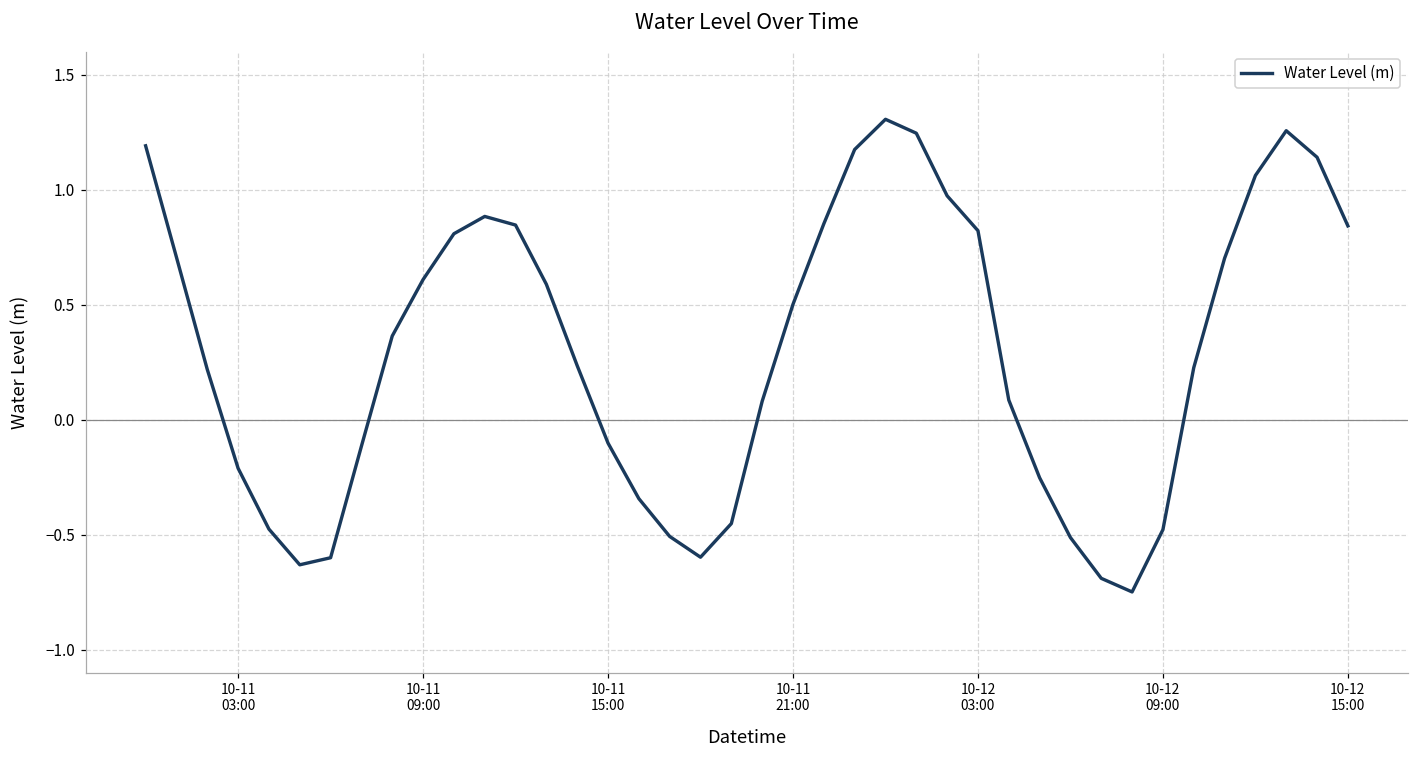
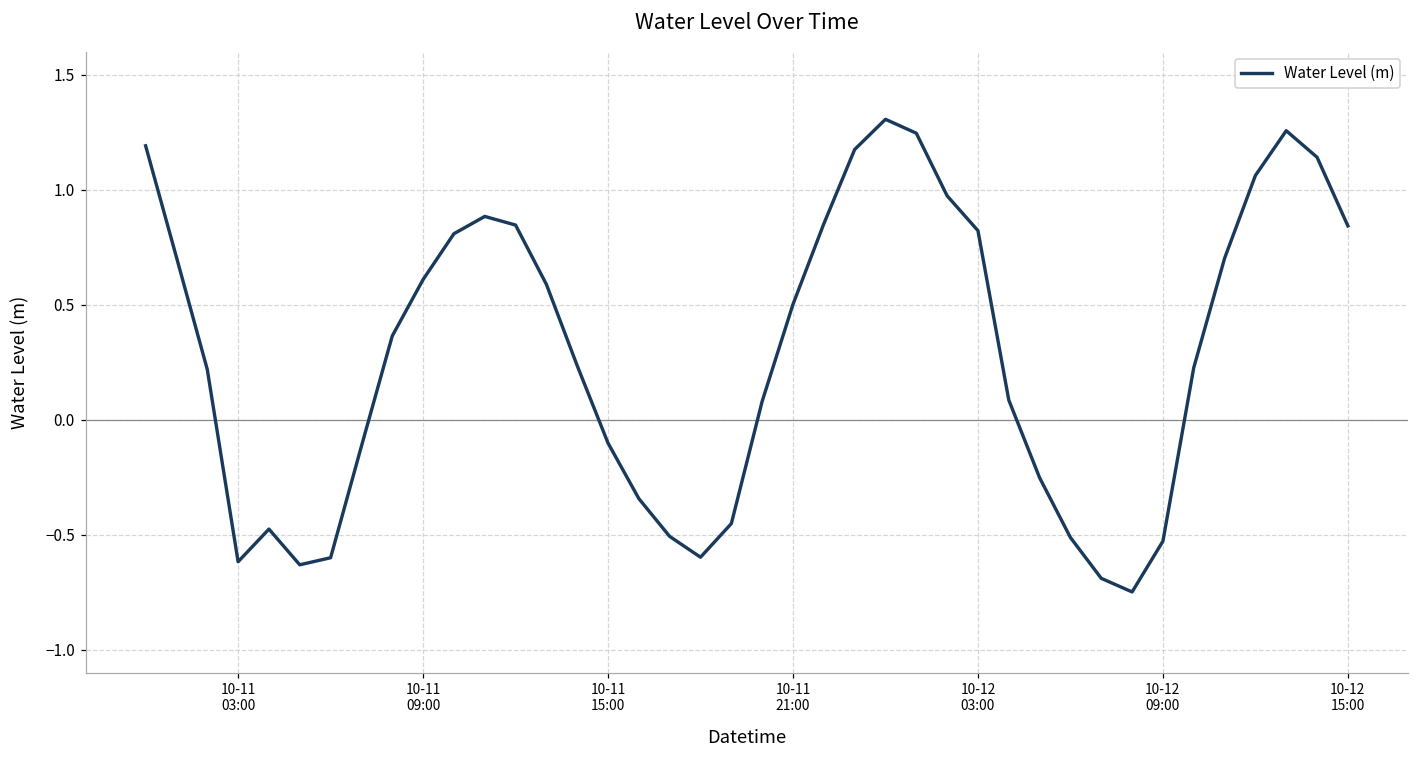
  {
-   "10-11 03:00": -0.21,
+   "10-11 03:00": -0.62,
    "10-11 09:00": 0.61,
    "10-11 15:00": -0.10,
    "10-11 21:00": 0.50,
    "10-12 03:00": 0.82,
-   "10-12 09:00": -0.48,
+   "10-12 09:00": -0.53,
    "10-12 15:00": 0.84
  }
